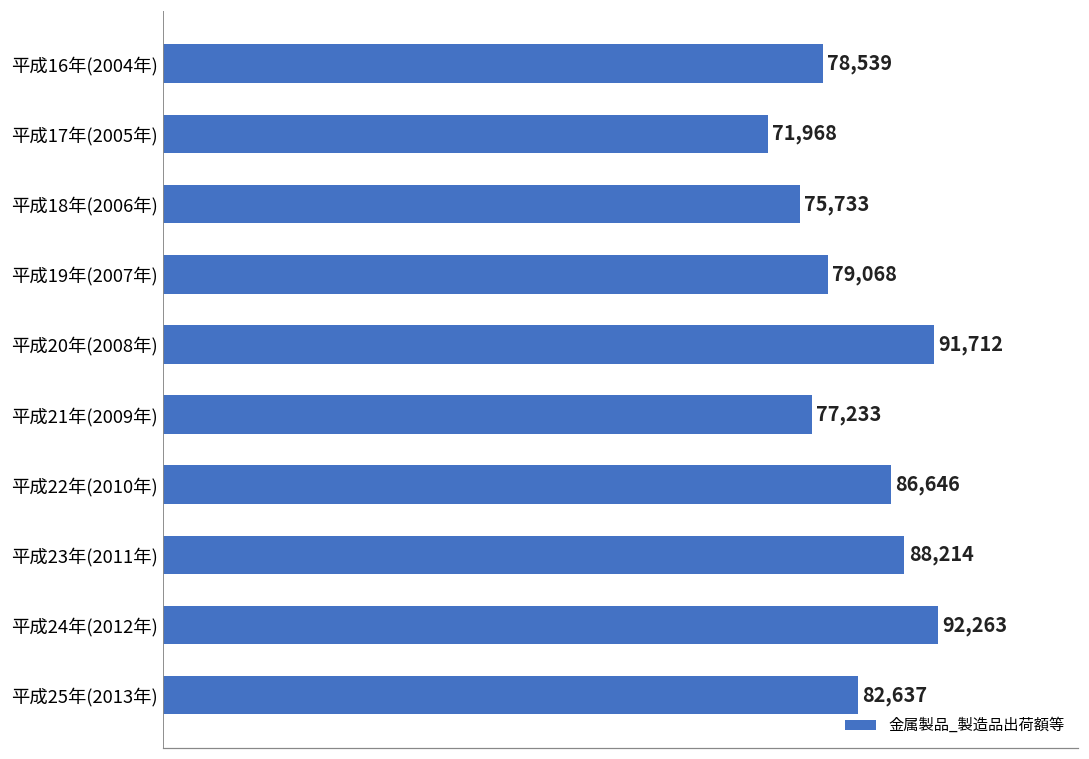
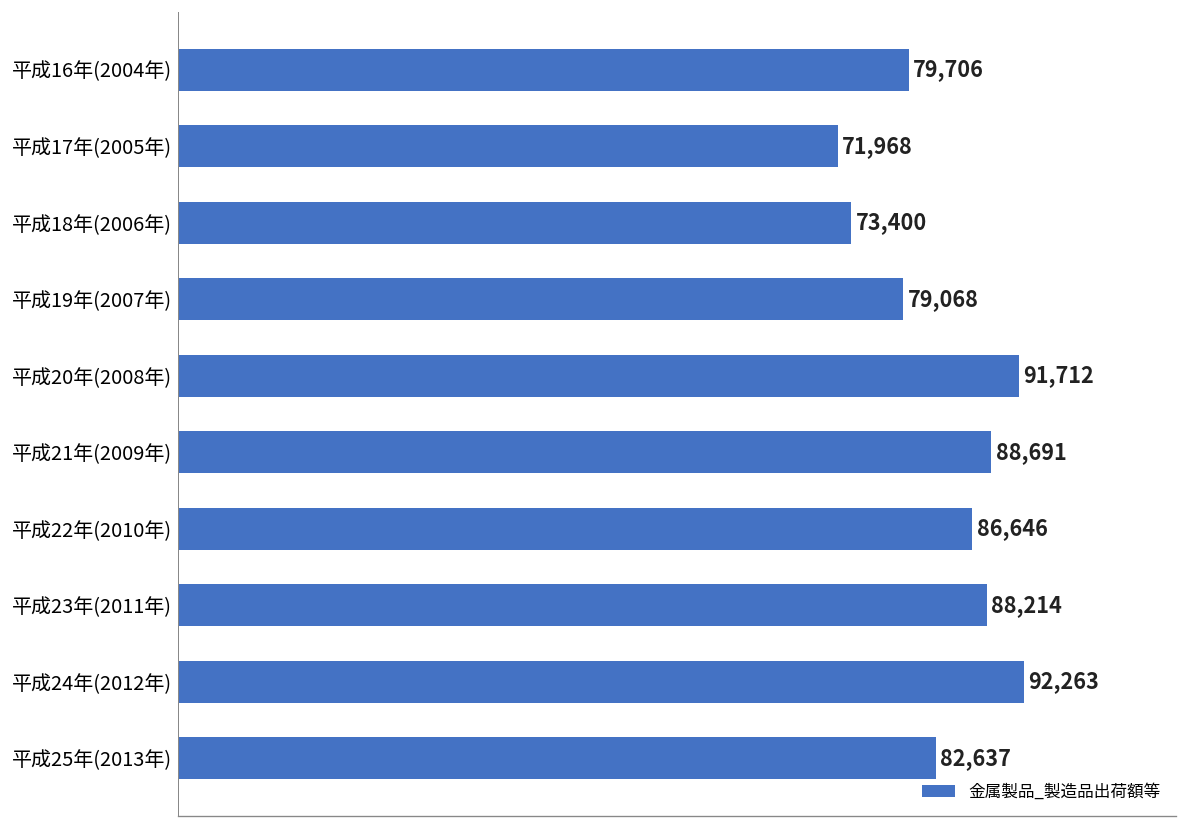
  {
-   "平成16年(2004年)": "78,539",
+   "平成16年(2004年)": "79,706",
    "平成17年(2005年)": "71,968",
-   "平成18年(2006年)": "75,733",
+   "平成18年(2006年)": "73,400",
    "平成19年(2007年)": "79,068",
    "平成20年(2008年)": "91,712",
-   "平成21年(2009年)": "77,233",
+   "平成21年(2009年)": "88,691",
    "平成22年(2010年)": "86,646",
    "平成23年(2011年)": "88,214",
    "平成24年(2012年)": "92,263",
    "平成25年(2013年)": "82,637"
  }
